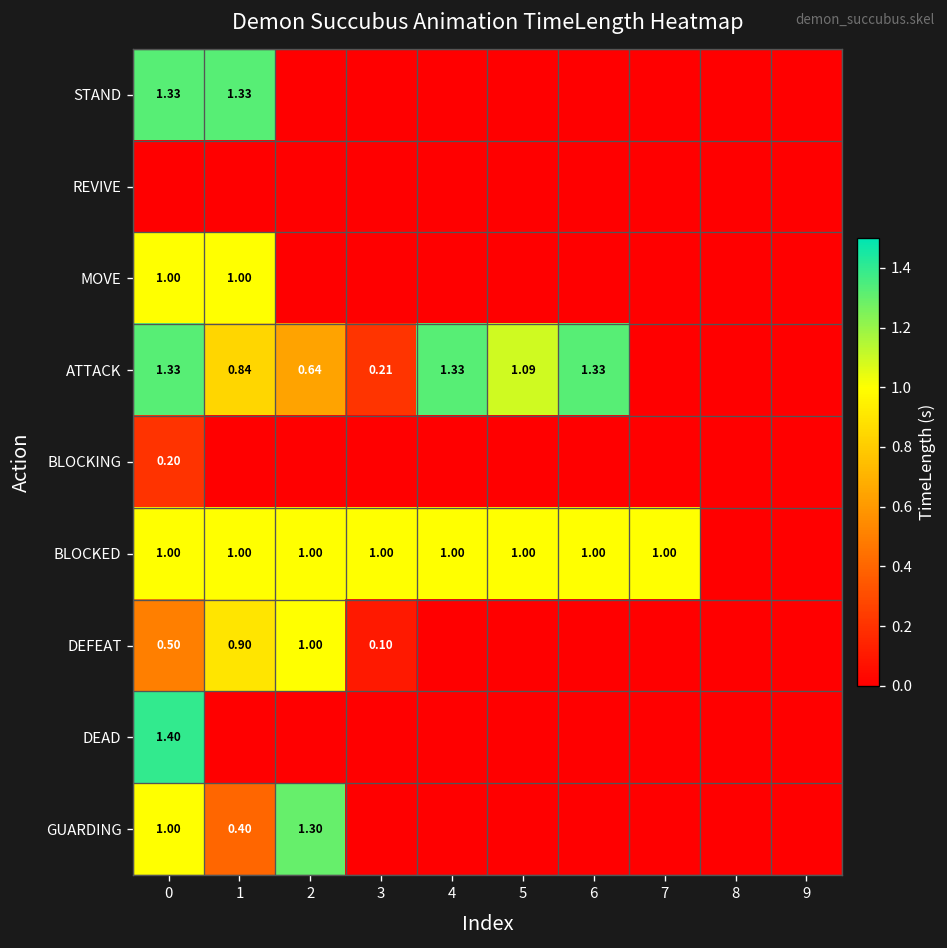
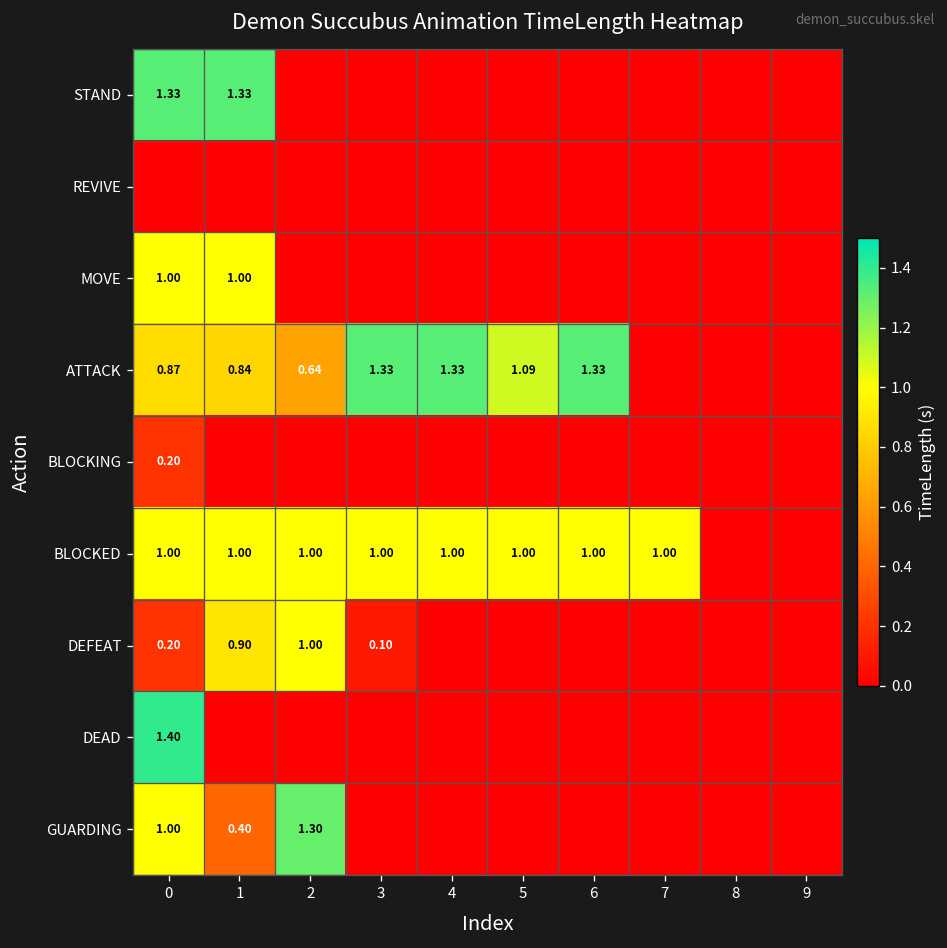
  {
    "STAND": {
      "0": 1.33,
      "1": 1.33
    },
    "MOVE": {
      "0": 1.00,
      "1": 1.00
    },
    "ATTACK": {
-     "0": 1.33,
+     "0": 0.87,
      "1": 0.84,
      "2": 0.64,
-     "3": 0.21,
+     "3": 1.33,
      "4": 1.33,
      "5": 1.09,
      "6": 1.33
    },
    "BLOCKING": {
      "0": 0.20
    },
    "BLOCKED": {
      "0": 1.00,
      "1": 1.00,
      "2": 1.00,
      "3": 1.00,
      "4": 1.00,
      "5": 1.00,
      "6": 1.00,
      "7": 1.00
    },
    "DEFEAT": {
-     "0": 0.50,
+     "0": 0.20,
      "1": 0.90,
      "2": 1.00,
      "3": 0.10
    },
    "DEAD": {
      "0": 1.40
    },
    "GUARDING": {
      "0": 1.00,
      "1": 0.40,
      "2": 1.30
    }
  }
